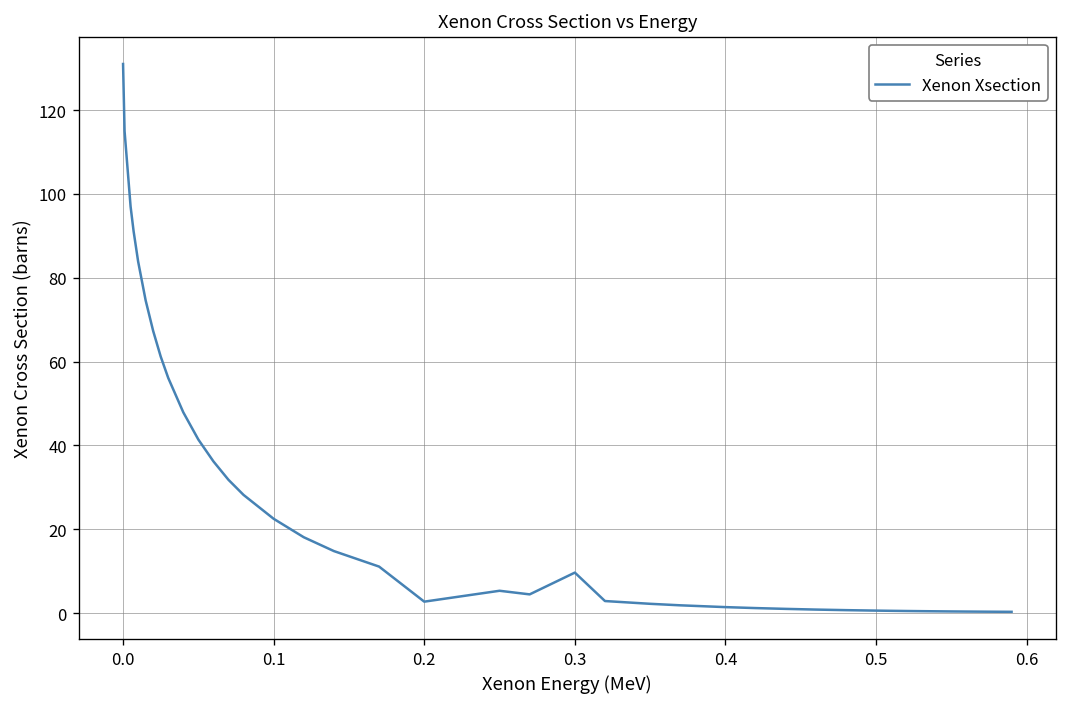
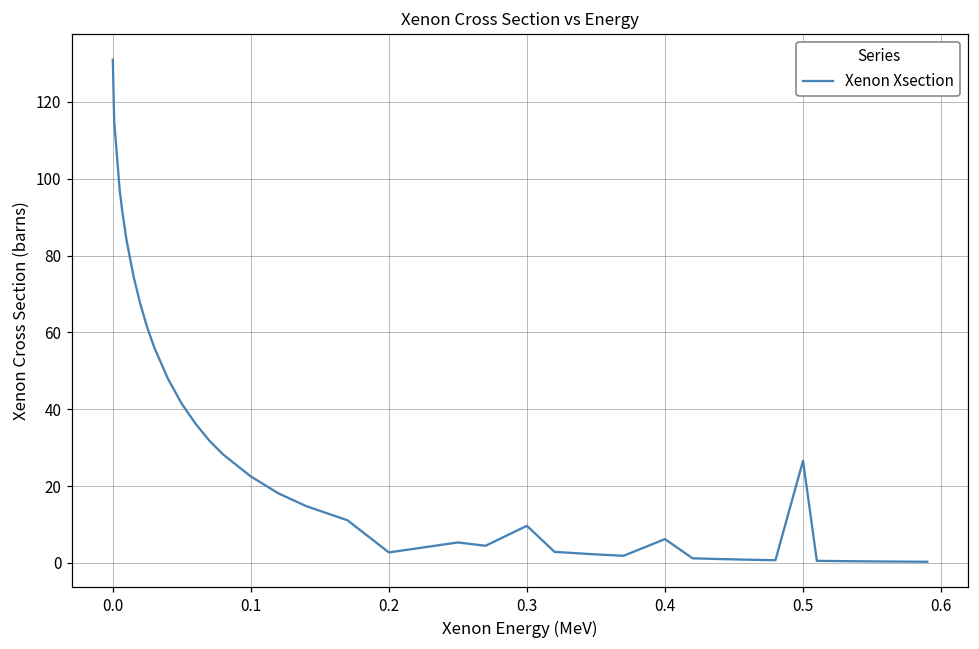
  {
    "0.0": 131,
    "0.1": 23,
    "0.2": 3,
    "0.3": 10,
-   "0.4": 1,
-   "0.5": 1
+   "0.4": 6,
+   "0.5": 27
  }
